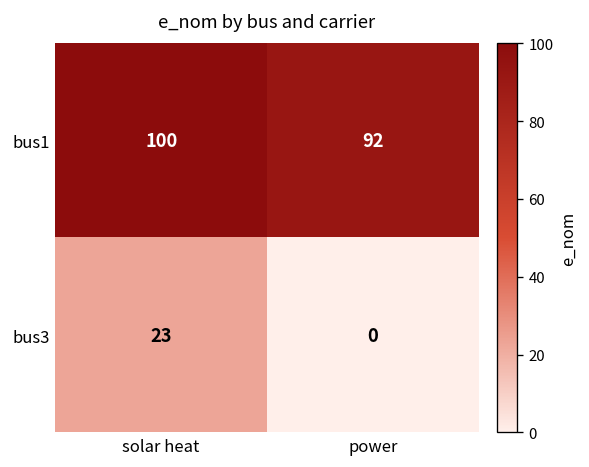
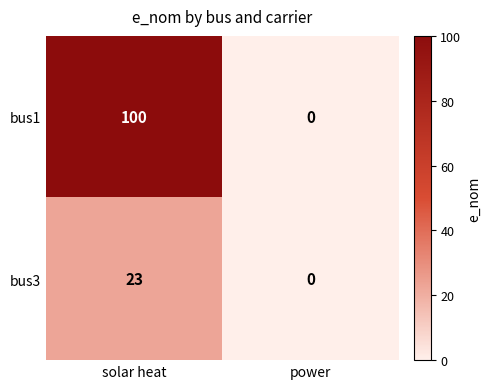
  {
    "bus1": {
      "solar heat": 100,
-     "power": 92
+     "power": 0
    },
    "bus3": {
      "solar heat": 23,
      "power": 0
    }
  }
